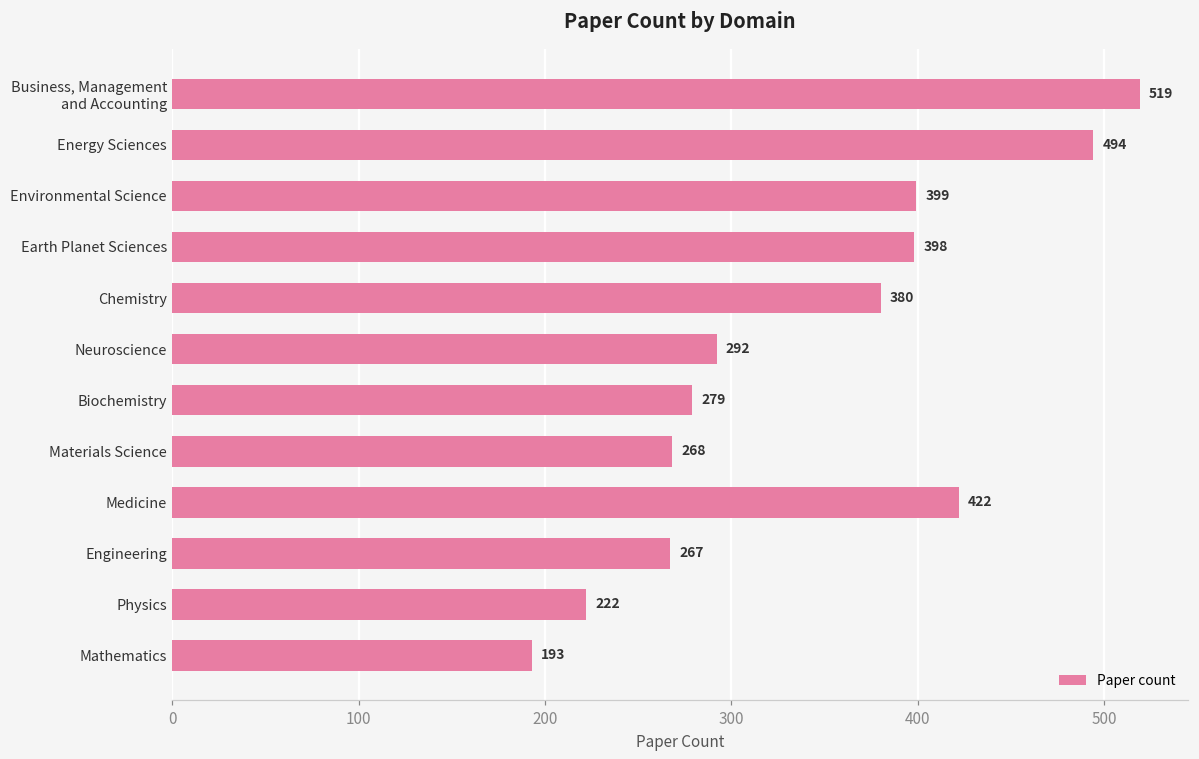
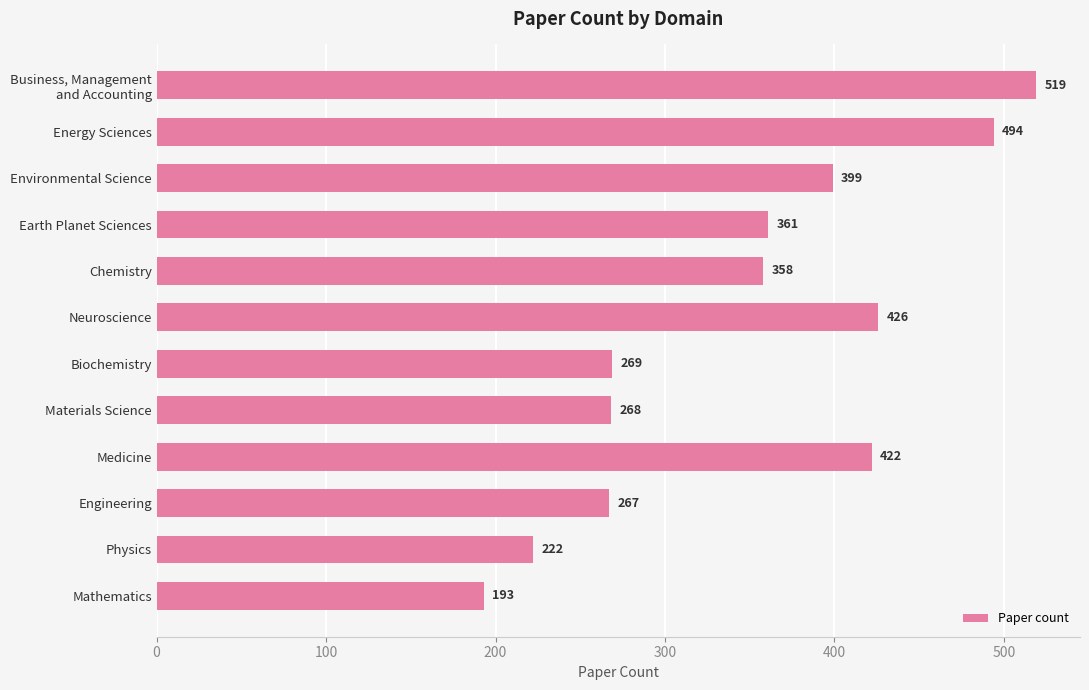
  {
    "Business, Management and Accounting": 519,
    "Energy Sciences": 494,
    "Environmental Science": 399,
-   "Earth Planet Sciences": 398,
-   "Chemistry": 380,
-   "Neuroscience": 292,
-   "Biochemistry": 279,
+   "Earth Planet Sciences": 361,
+   "Chemistry": 358,
+   "Neuroscience": 426,
+   "Biochemistry": 269,
    "Materials Science": 268,
    "Medicine": 422,
    "Engineering": 267,
    "Physics": 222,
    "Mathematics": 193
  }
